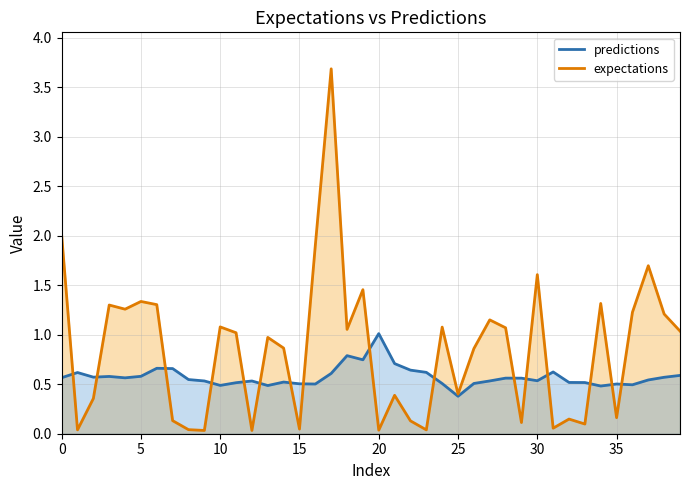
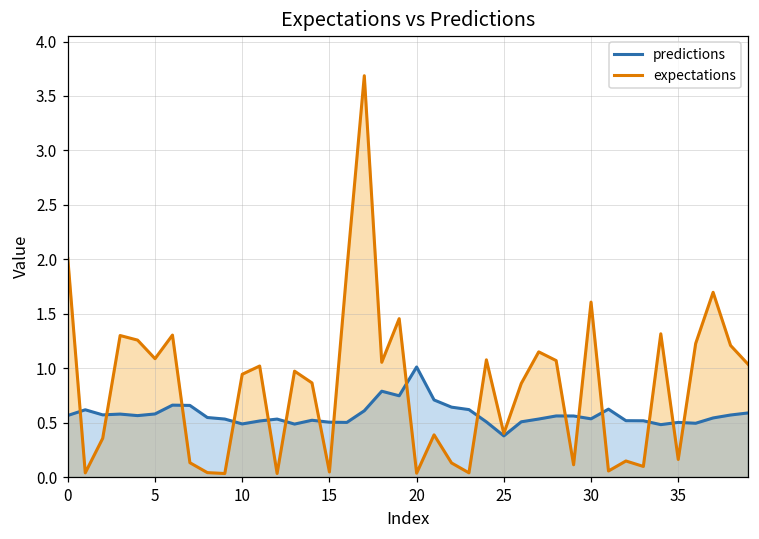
  {
    "predictions": {
      "0": 0.6,
      "5": 0.6,
      "10": 0.5,
      "15": 0.5,
      "20": 1.0,
      "30": 0.5,
      "35": 0.5
    },
    "expectations": {
      "0": 2.0,
-     "5": 1.3,
-     "10": 1.1,
+     "5": 1.1,
+     "10": 0.9,
      "15": 0.0,
      "20": 0.0,
      "30": 1.6,
      "35": 0.2
    }
  }
